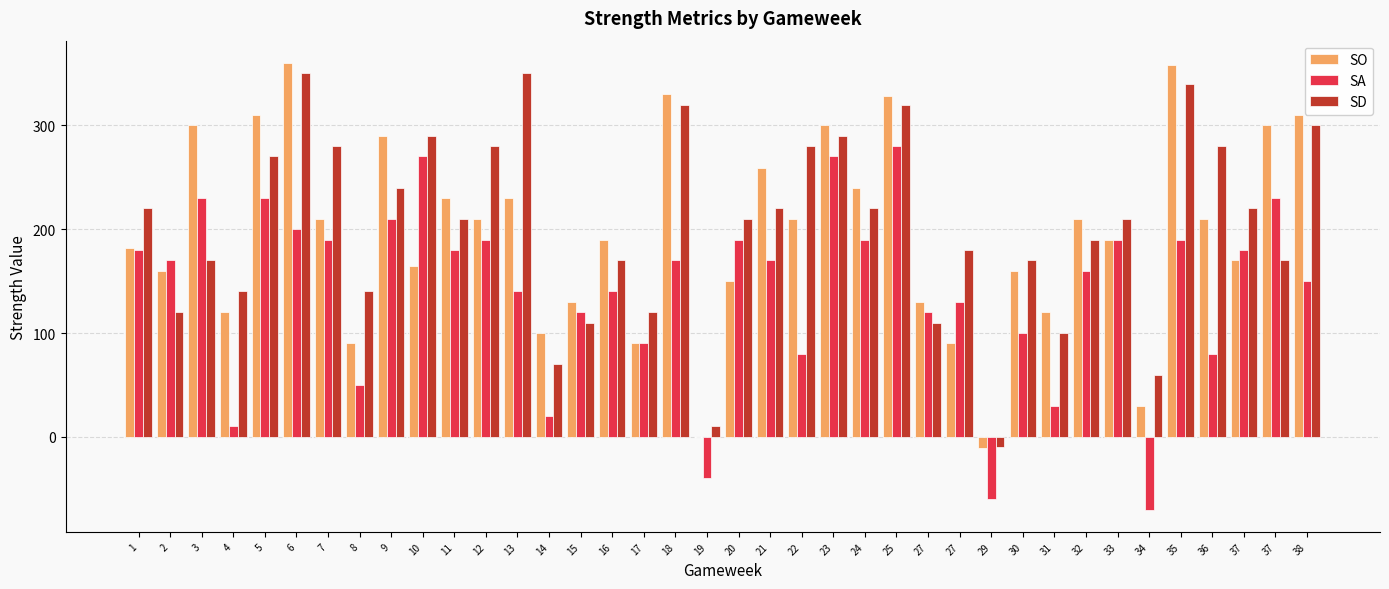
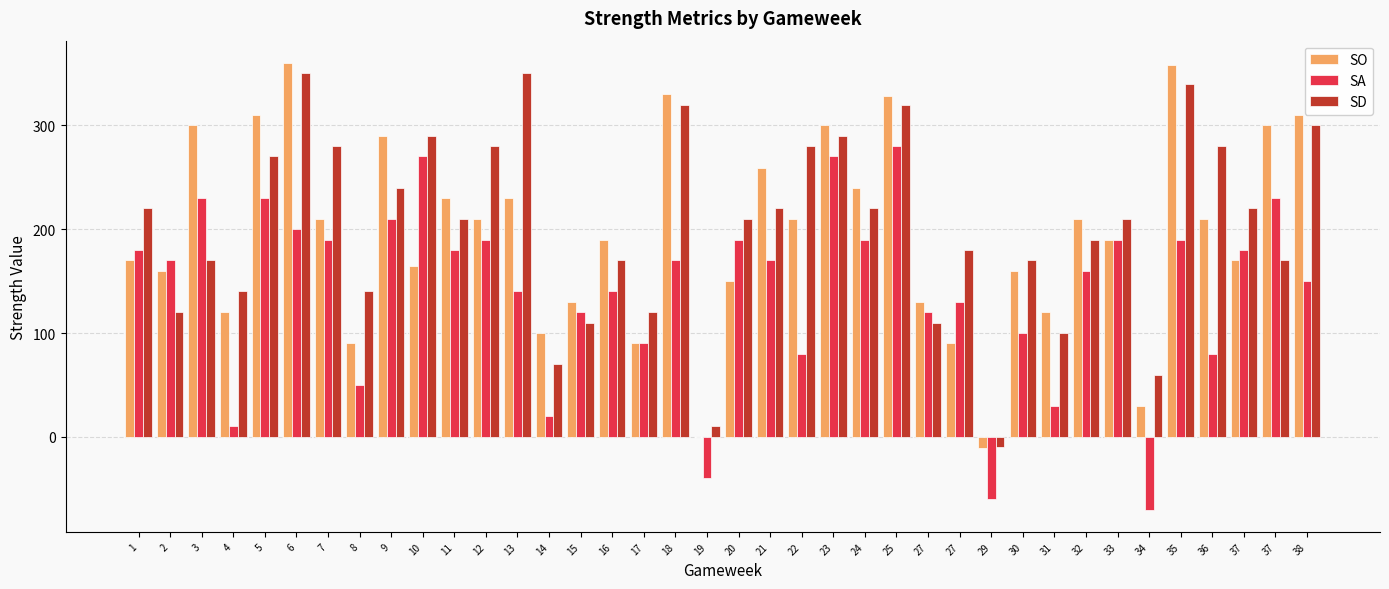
  {
    "SO": {
-     "1": 182,
+     "1": 170,
      "2": 160,
      "3": 300,
      "4": 120,
      "5": 310,
      "6": 360,
      "7": 210,
      "8": 90,
      "9": 290,
      "10": 165,
      "11": 230,
      "12": 210,
      "13": 230,
      "14": 100,
      "15": 130,
      "16": 190,
      "17": 90,
      "18": 330,
      "19": 0,
      "20": 150,
      "21": 259,
      "22": 210,
      "23": 300,
      "24": 240,
      "25": 328,
      "29": -11,
      "30": 160,
      "31": 120,
      "32": 210,
      "33": 190,
      "34": 30,
      "35": 358,
      "36": 210,
      "38": 310
    }
  }
